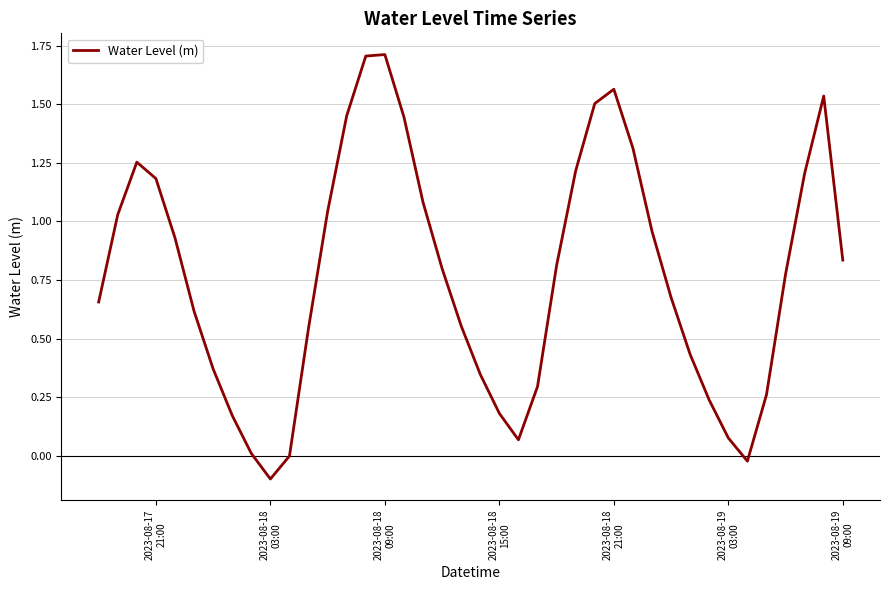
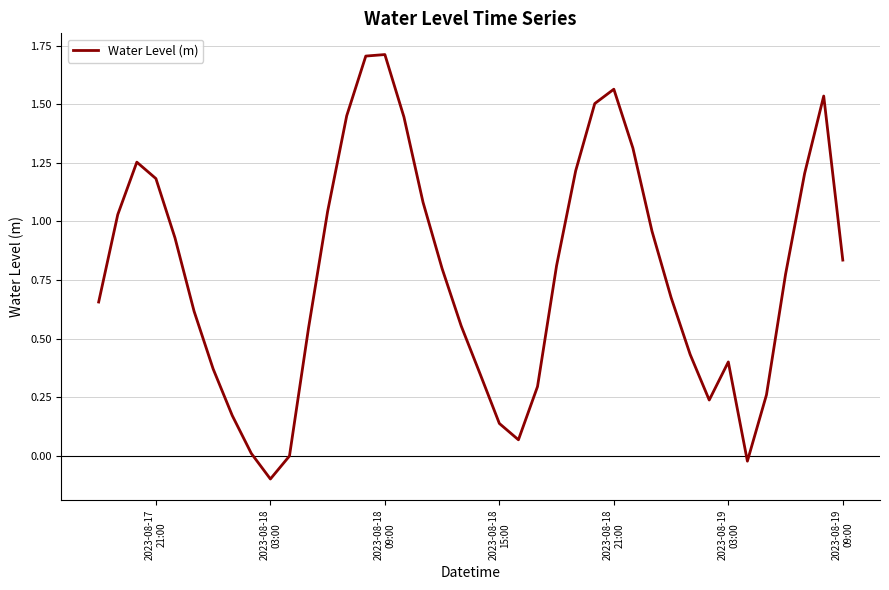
  {
    "2023-08-17 21:00": 1.18,
    "2023-08-18 03:00": -0.10,
    "2023-08-18 09:00": 1.71,
-   "2023-08-18 15:00": 0.18,
+   "2023-08-18 15:00": 0.14,
    "2023-08-18 21:00": 1.56,
-   "2023-08-19 03:00": 0.08,
+   "2023-08-19 03:00": 0.40,
    "2023-08-19 09:00": 0.84
  }
